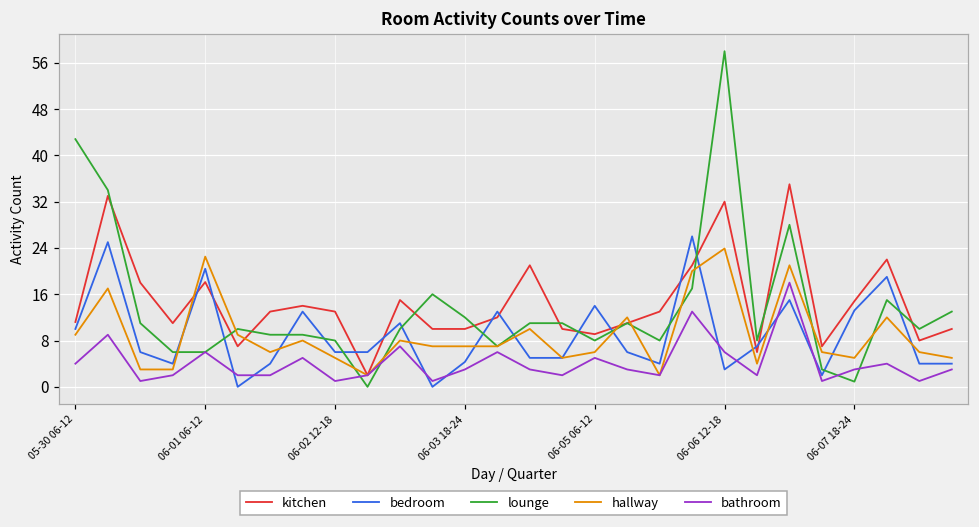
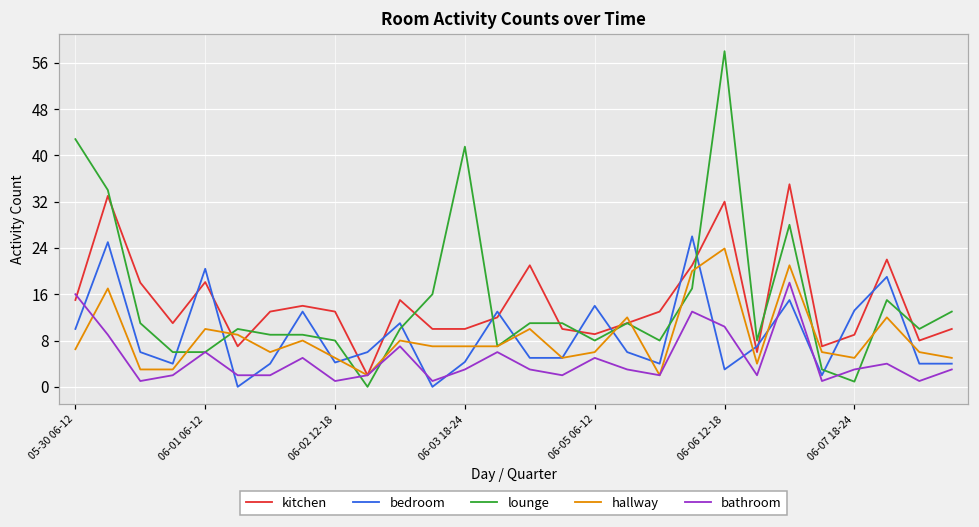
  {
    "kitchen": {
-     "05-30 06-12": 11,
+     "05-30 06-12": 15,
      "06-01 06-12": 18,
      "06-02 12-18": 13,
      "06-03 18-24": 10,
      "06-05 06-12": 9,
      "06-06 12-18": 32,
-     "06-07 18-24": 15
+     "06-07 18-24": 9
    },
    "bedroom": {
      "05-30 06-12": 10,
      "06-01 06-12": 20,
-     "06-02 12-18": 6,
+     "06-02 12-18": 4,
      "06-03 18-24": 4,
      "06-05 06-12": 14,
      "06-06 12-18": 3,
      "06-07 18-24": 13
    },
    "lounge": {
      "05-30 06-12": 43,
      "06-02 12-18": 8,
-     "06-03 18-24": 12,
+     "06-03 18-24": 42,
      "06-05 06-12": 8,
      "06-06 12-18": 58,
      "06-07 18-24": 1
    },
    "hallway": {
-     "05-30 06-12": 9,
-     "06-01 06-12": 23,
+     "05-30 06-12": 7,
+     "06-01 06-12": 10,
      "06-02 12-18": 5,
      "06-03 18-24": 7,
      "06-05 06-12": 6,
      "06-06 12-18": 24,
      "06-07 18-24": 5
    },
    "bathroom": {
-     "05-30 06-12": 4,
+     "05-30 06-12": 16,
      "06-02 12-18": 1,
      "06-03 18-24": 3,
      "06-05 06-12": 5,
-     "06-06 12-18": 6,
+     "06-06 12-18": 10,
      "06-07 18-24": 3
    }
  }
